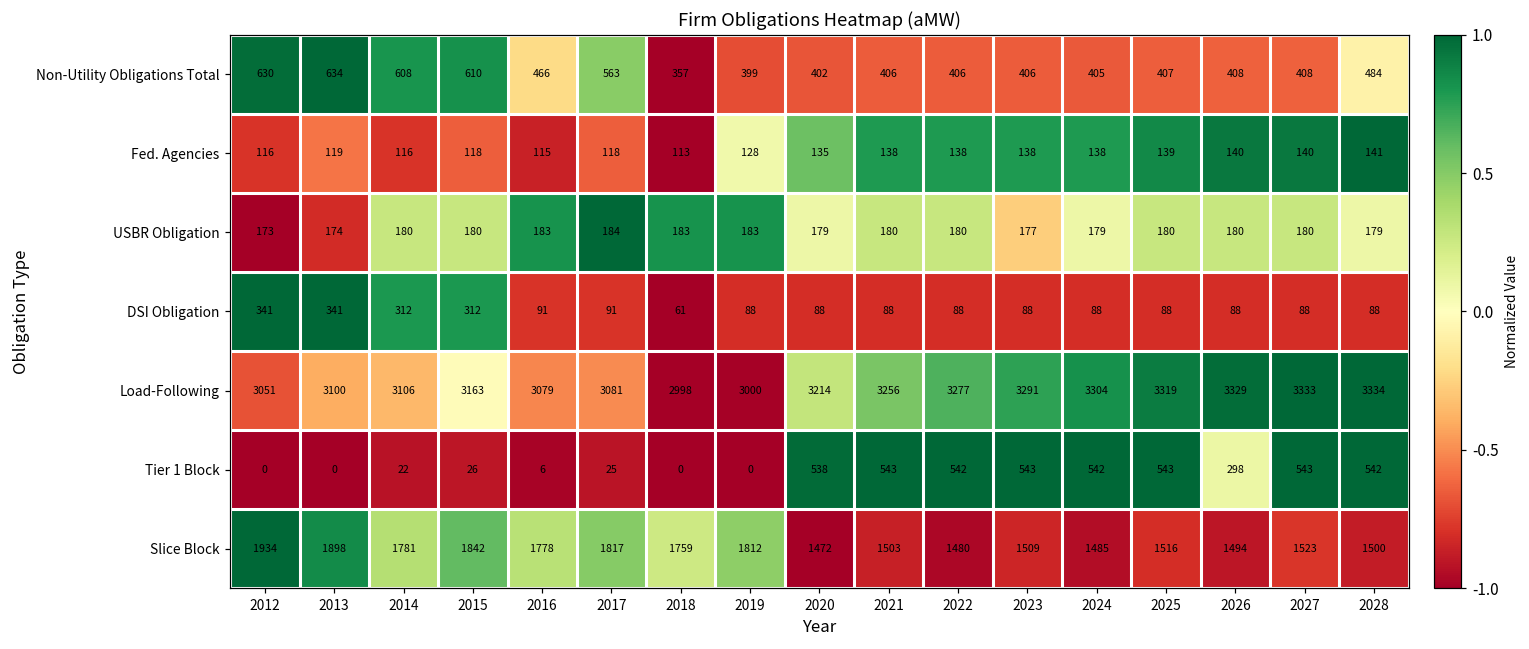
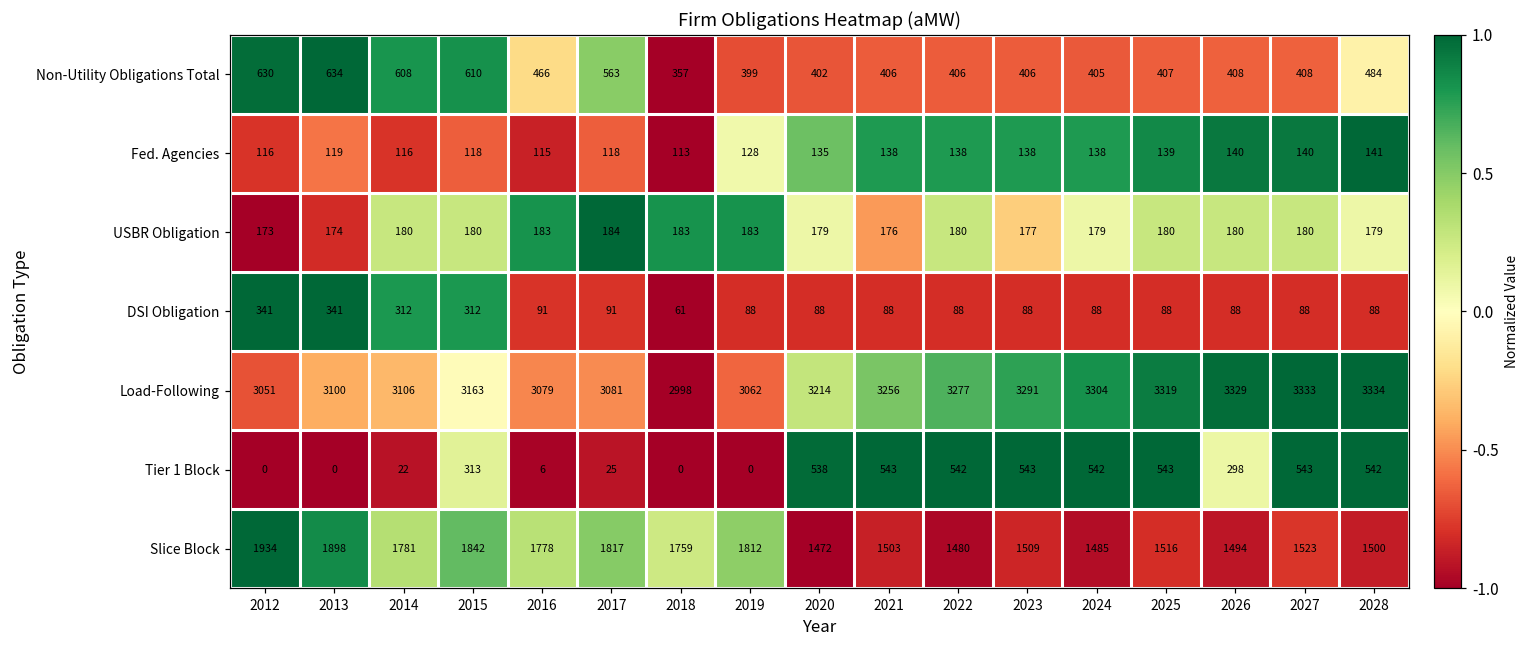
  {
    "Non-Utility Obligations Total": {
      "2012": 630,
      "2013": 634,
      "2014": 608,
      "2015": 610,
      "2016": 466,
      "2017": 563,
      "2018": 357,
      "2019": 399,
      "2020": 402,
      "2021": 406,
      "2022": 406,
      "2023": 406,
      "2024": 405,
      "2025": 407,
      "2026": 408,
      "2027": 408,
      "2028": 484
    },
    "Fed. Agencies": {
      "2012": 116,
      "2013": 119,
      "2014": 116,
      "2015": 118,
      "2016": 115,
      "2017": 118,
      "2018": 113,
      "2019": 128,
      "2020": 135,
      "2021": 138,
      "2022": 138,
      "2023": 138,
      "2024": 138,
      "2025": 139,
      "2026": 140,
      "2027": 140,
      "2028": 141
    },
    "USBR Obligation": {
      "2012": 173,
      "2013": 174,
      "2014": 180,
      "2015": 180,
      "2016": 183,
      "2017": 184,
      "2018": 183,
      "2019": 183,
      "2020": 179,
-     "2021": 180,
+     "2021": 176,
      "2022": 180,
      "2023": 177,
      "2024": 179,
      "2025": 180,
      "2026": 180,
      "2027": 180,
      "2028": 179
    },
    "DSI Obligation": {
      "2012": 341,
      "2013": 341,
      "2014": 312,
      "2015": 312,
      "2016": 91,
      "2017": 91,
      "2018": 61,
      "2019": 88,
      "2020": 88,
      "2021": 88,
      "2022": 88,
      "2023": 88,
      "2024": 88,
      "2025": 88,
      "2026": 88,
      "2027": 88,
      "2028": 88
    },
    "Load-Following": {
      "2012": 3051,
      "2013": 3100,
      "2014": 3106,
      "2015": 3163,
      "2016": 3079,
      "2017": 3081,
      "2018": 2998,
-     "2019": 3000,
+     "2019": 3062,
      "2020": 3214,
      "2021": 3256,
      "2022": 3277,
      "2023": 3291,
      "2024": 3304,
      "2025": 3319,
      "2026": 3329,
      "2027": 3333,
      "2028": 3334
    },
    "Tier 1 Block": {
      "2012": 0,
      "2013": 0,
      "2014": 22,
-     "2015": 26,
+     "2015": 313,
      "2016": 6,
      "2017": 25,
      "2018": 0,
      "2019": 0,
      "2020": 538,
      "2021": 543,
      "2022": 542,
      "2023": 543,
      "2024": 542,
      "2025": 543,
      "2026": 298,
      "2027": 543,
      "2028": 542
    },
    "Slice Block": {
      "2012": 1934,
      "2013": 1898,
      "2014": 1781,
      "2015": 1842,
      "2016": 1778,
      "2017": 1817,
      "2018": 1759,
      "2019": 1812,
      "2020": 1472,
      "2021": 1503,
      "2022": 1480,
      "2023": 1509,
      "2024": 1485,
      "2025": 1516,
      "2026": 1494,
      "2027": 1523,
      "2028": 1500
    }
  }
